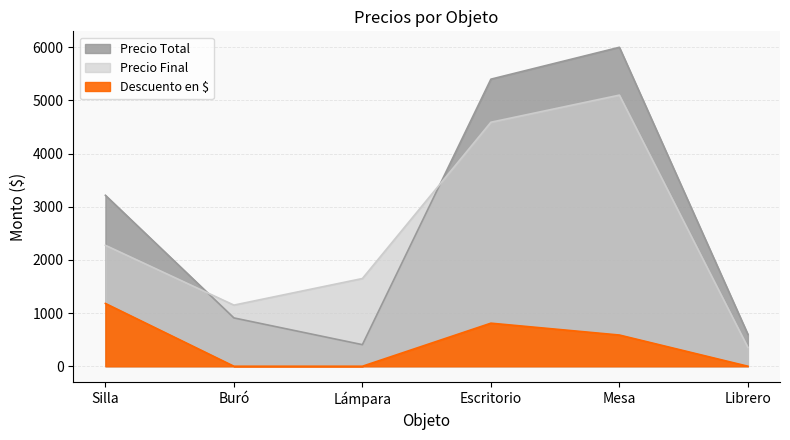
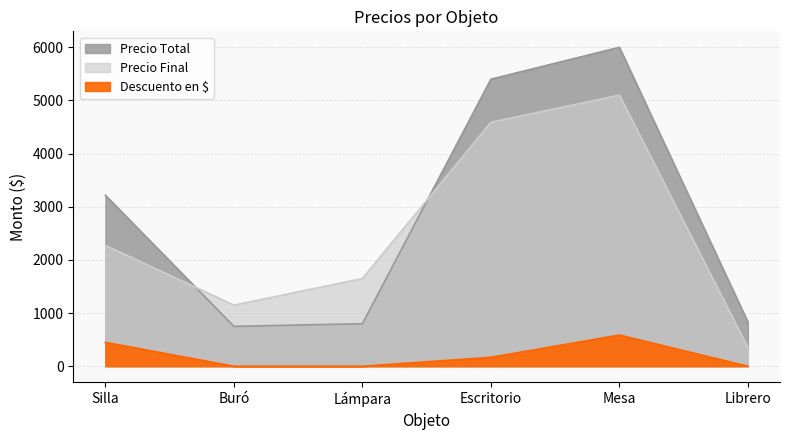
  {
    "Precio Total": {
      "Silla": 3200,
-     "Buró": 900,
-     "Lámpara": 400,
+     "Buró": 800,
+     "Lámpara": 800,
      "Escritorio": 5400,
      "Mesa": 6000,
-     "Librero": 600
+     "Librero": 800
    },
    "Precio Final": {
      "Silla": 2300,
      "Buró": 1200,
      "Lámpara": 1700,
      "Escritorio": 4600,
      "Mesa": 5100,
      "Librero": 400
    },
    "Descuento en $": {
-     "Silla": 1200,
+     "Silla": 500,
      "Buró": 0,
      "Lámpara": 0,
-     "Escritorio": 800,
+     "Escritorio": 200,
      "Mesa": 600,
      "Librero": 0
    }
  }
